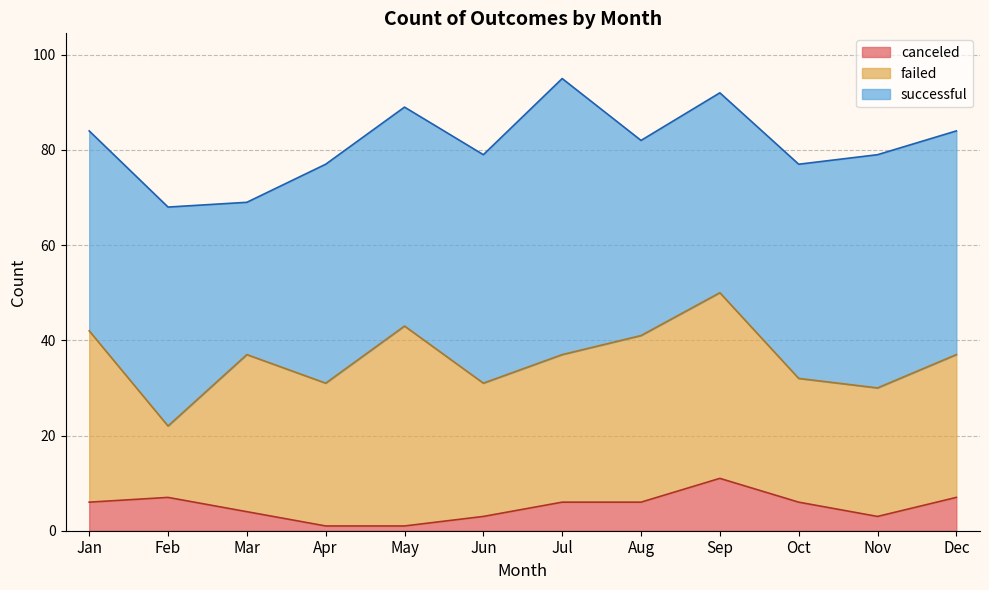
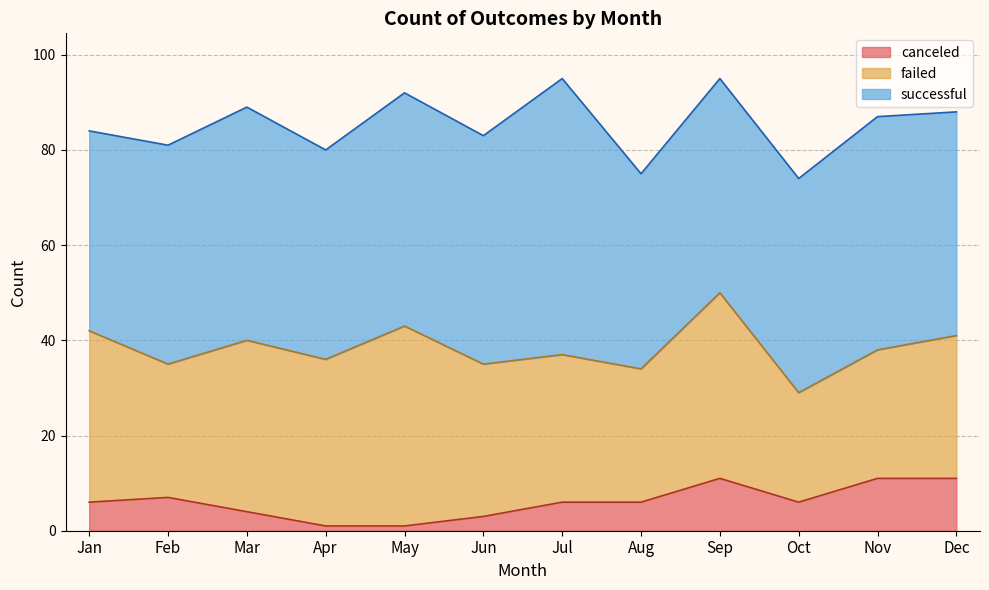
  {
    "canceled": {
      "Jan": 6,
      "Feb": 7,
      "Mar": 4,
      "Apr": 1,
      "May": 1,
      "Jun": 3,
      "Jul": 6,
      "Aug": 6,
      "Sep": 11,
      "Oct": 6,
-     "Nov": 3,
-     "Dec": 7
+     "Nov": 11,
+     "Dec": 11
    },
    "failed": {
      "Jan": 36,
-     "Feb": 15,
-     "Mar": 33,
-     "Apr": 30,
+     "Feb": 28,
+     "Mar": 36,
+     "Apr": 35,
      "May": 42,
-     "Jun": 28,
+     "Jun": 32,
      "Jul": 31,
-     "Aug": 35,
+     "Aug": 28,
      "Sep": 39,
-     "Oct": 26,
+     "Oct": 23,
      "Nov": 27,
      "Dec": 30
    },
    "successful": {
      "Jan": 42,
      "Feb": 46,
-     "Mar": 32,
-     "Apr": 46,
-     "May": 46,
+     "Mar": 49,
+     "Apr": 44,
+     "May": 49,
      "Jun": 48,
      "Jul": 58,
      "Aug": 41,
-     "Sep": 42,
+     "Sep": 45,
      "Oct": 45,
      "Nov": 49,
      "Dec": 47
    }
  }
